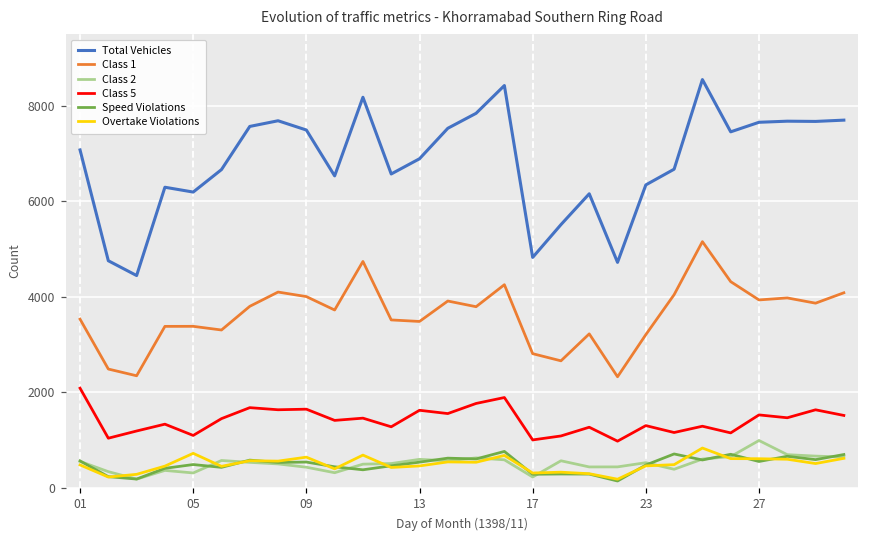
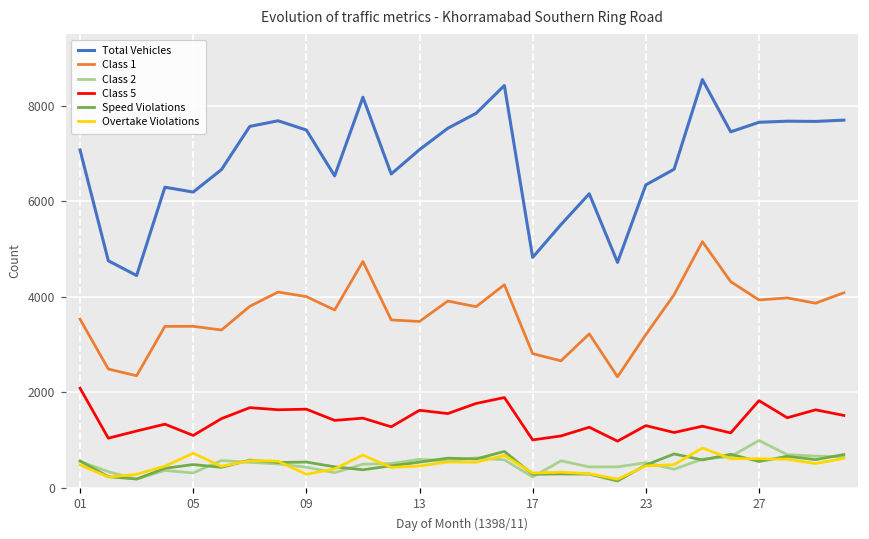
  {
    "Total Vehicles": {
      "01": 7100,
      "05": 6200,
      "09": 7500,
-     "13": 6900,
+     "13": 7100,
      "17": 4800,
      "23": 6300,
      "27": 7700
    },
    "Class 1": {
      "01": 3500,
      "05": 3400,
      "09": 4000,
      "13": 3500,
      "17": 2800,
      "23": 3200,
      "27": 3900
    },
    "Class 2": {
      "05": 300,
      "09": 400,
      "27": 1000
    },
    "Class 5": {
      "01": 2100,
      "05": 1100,
      "09": 1600,
      "13": 1600,
      "17": 1000,
      "23": 1300,
-     "27": 1500
+     "27": 1800
    },
    "Speed Violations": {
      "05": 500,
      "09": 500
    },
    "Overtake Violations": {
      "01": 500,
      "05": 700,
-     "09": 600,
+     "09": 300,
      "13": 500
    }
  }
